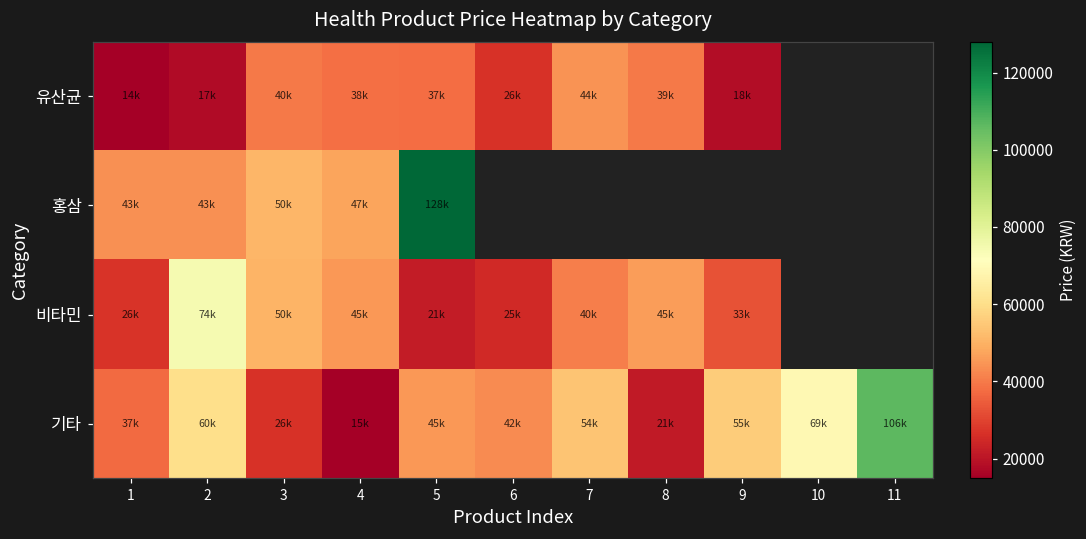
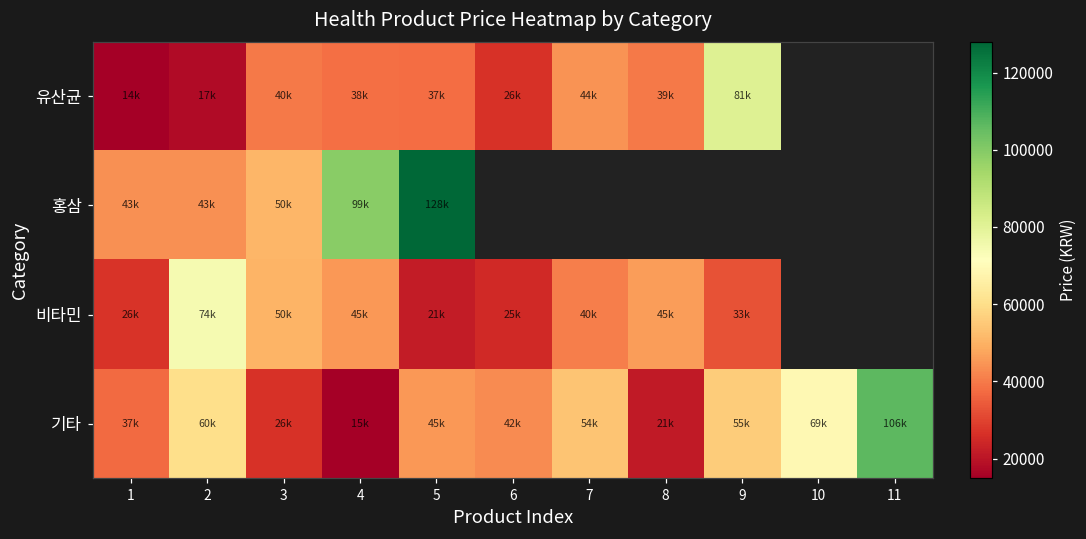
  {
    "유산균": {
      "1": "14k",
      "2": "17k",
      "3": "40k",
      "4": "38k",
      "5": "37k",
      "6": "26k",
      "7": "44k",
      "8": "39k",
-     "9": "18k"
+     "9": "81k"
    },
    "홍삼": {
      "1": "43k",
      "2": "43k",
      "3": "50k",
-     "4": "47k",
+     "4": "99k",
      "5": "128k"
    },
    "비타민": {
      "1": "26k",
      "2": "74k",
      "3": "50k",
      "4": "45k",
      "5": "21k",
      "6": "25k",
      "7": "40k",
      "8": "45k",
      "9": "33k"
    },
    "기타": {
      "1": "37k",
      "2": "60k",
      "3": "26k",
      "4": "15k",
      "5": "45k",
      "6": "42k",
      "7": "54k",
      "8": "21k",
      "9": "55k",
      "10": "69k",
      "11": "106k"
    }
  }
